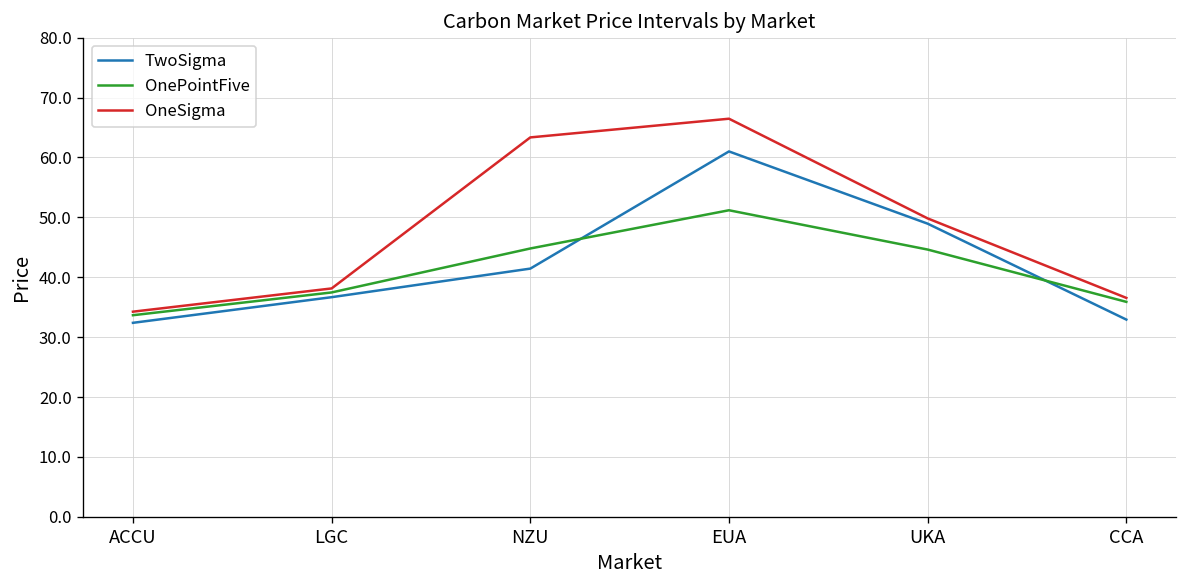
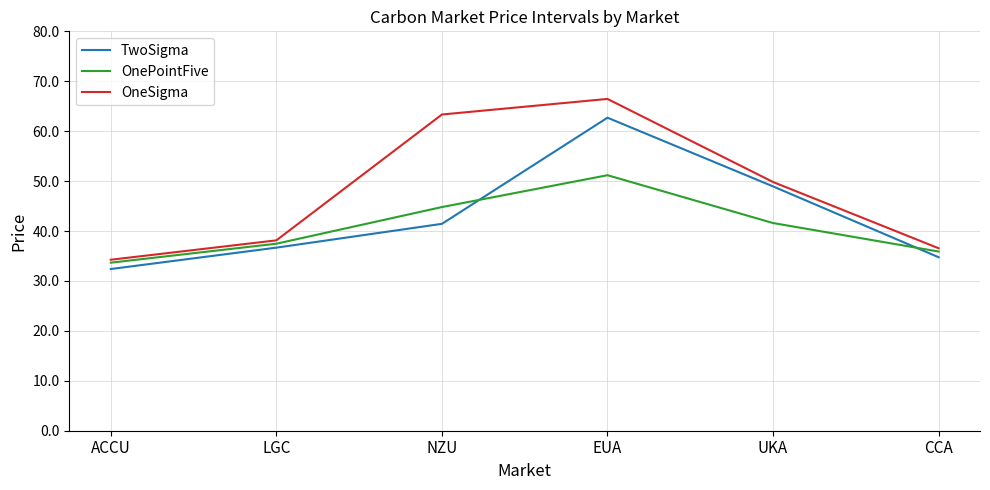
  {
    "TwoSigma": {
      "ACCU": 32,
      "LGC": 37,
      "NZU": 41,
-     "EUA": 61,
+     "EUA": 63,
      "UKA": 49,
-     "CCA": 33
+     "CCA": 35
    },
    "OnePointFive": {
      "ACCU": 34,
      "LGC": 37,
      "NZU": 45,
      "EUA": 51,
-     "UKA": 45,
+     "UKA": 42,
      "CCA": 36
    },
    "OneSigma": {
      "ACCU": 34,
      "LGC": 38,
      "NZU": 63,
      "EUA": 66,
      "UKA": 50,
      "CCA": 37
    }
  }
